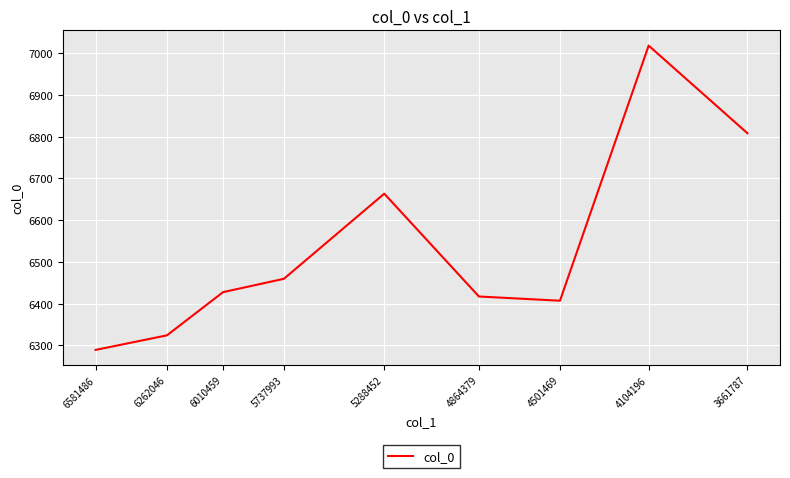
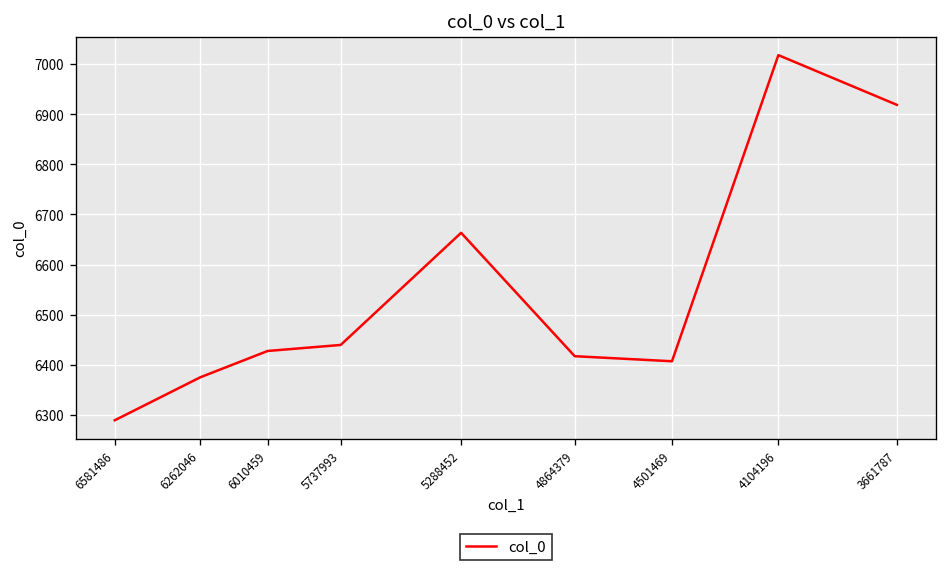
  {
    "6581486": 6290,
-   "6262046": 6320,
+   "6262046": 6370,
    "6010459": 6430,
-   "5737993": 6460,
+   "5737993": 6440,
    "5288452": 6660,
    "4864379": 6420,
    "4501469": 6410,
    "4104196": 7020,
-   "3661787": 6810
+   "3661787": 6920
  }
